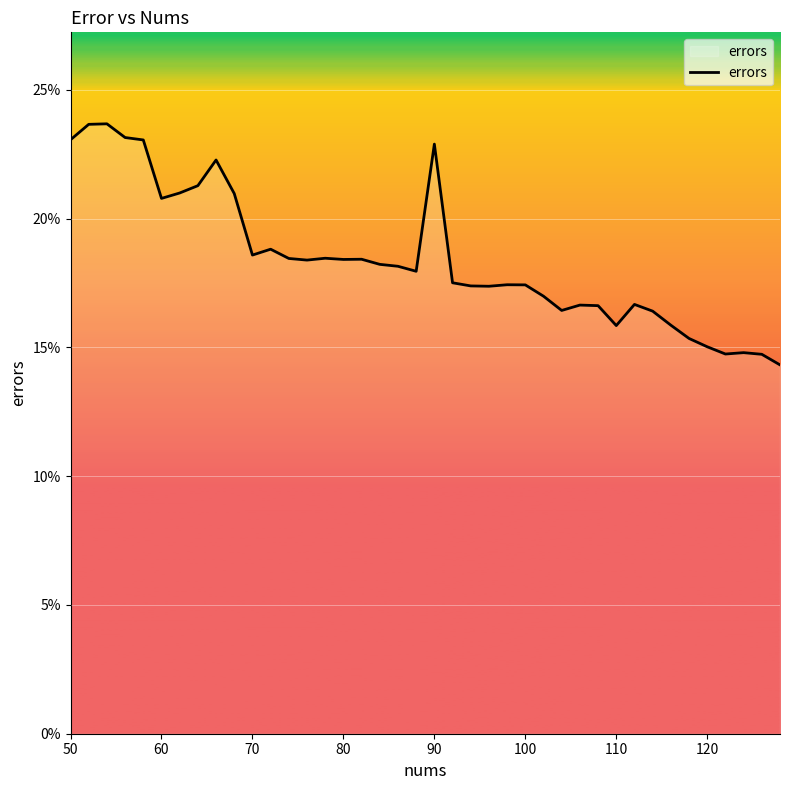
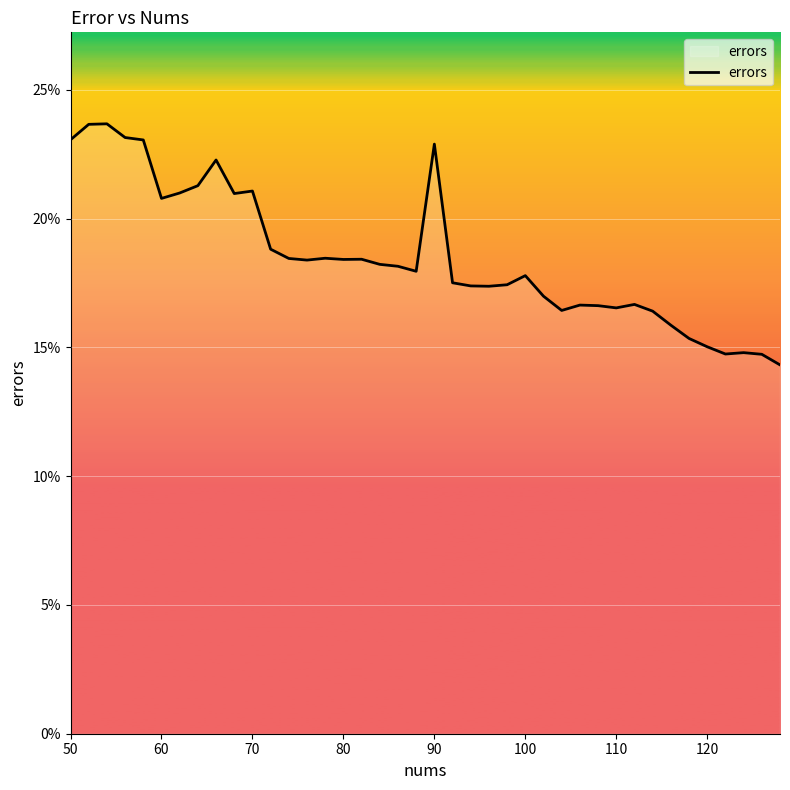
  {
    "50": "23.1%",
    "60": "20.8%",
-   "70": "18.6%",
+   "70": "21.1%",
    "80": "18.4%",
    "90": "22.9%",
-   "100": "17.4%",
-   "110": "15.8%",
+   "100": "17.8%",
+   "110": "16.5%",
    "120": "15.0%"
  }
